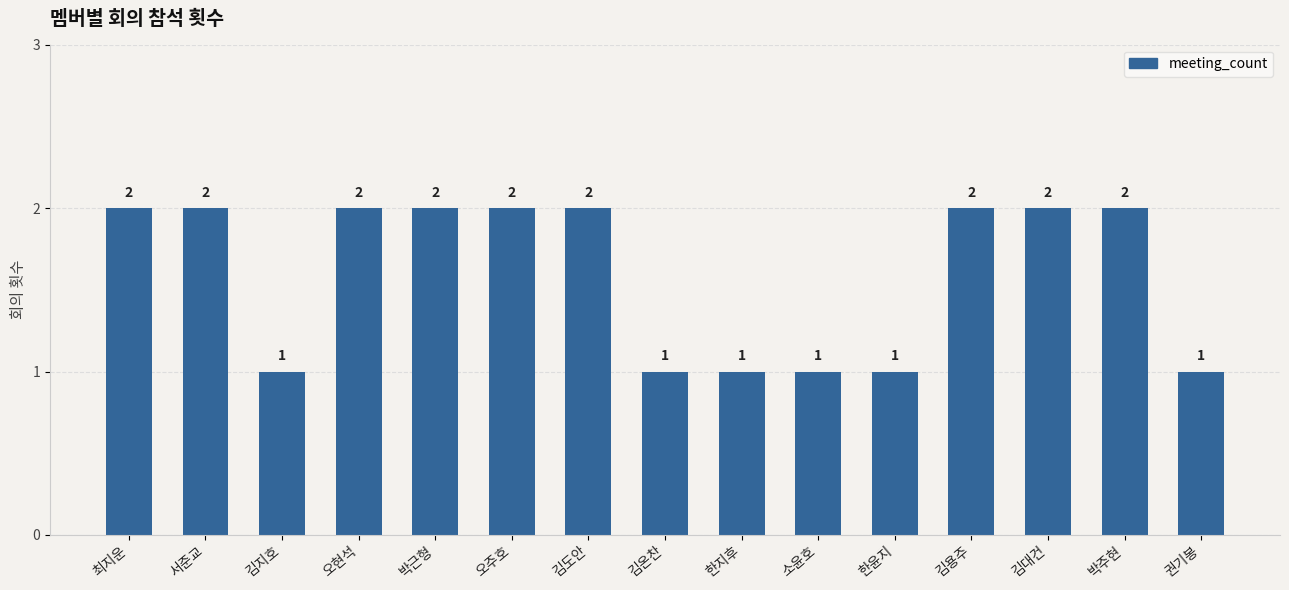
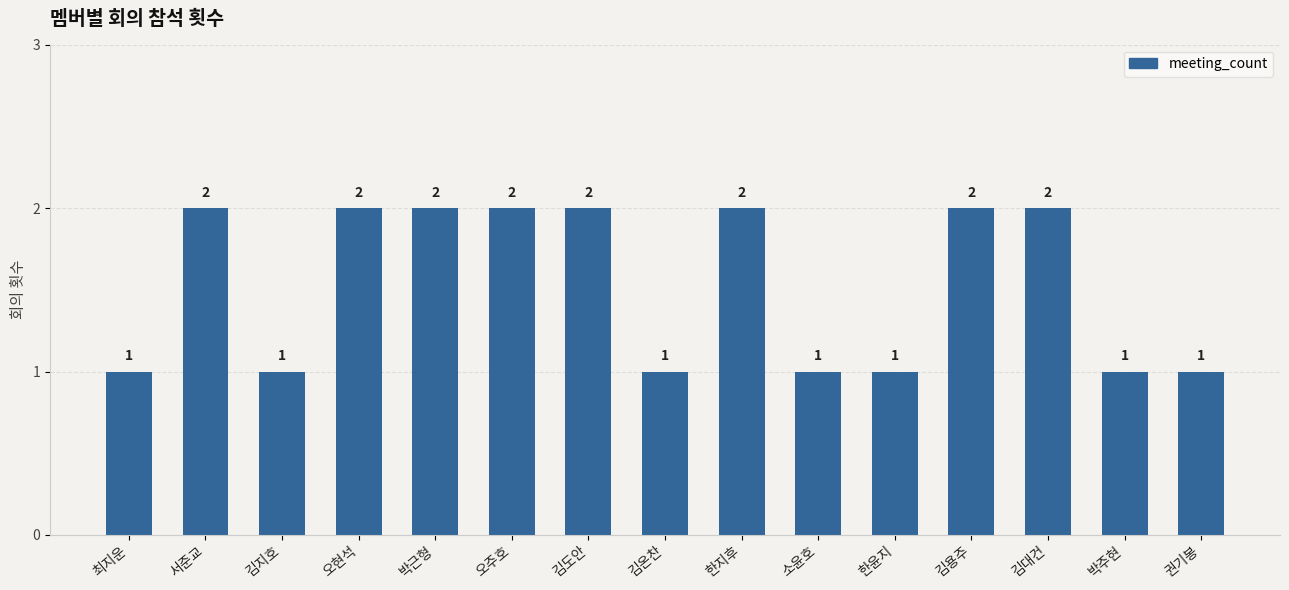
  {
-   "최지운": 2,
+   "최지운": 1,
    "서준교": 2,
    "김지호": 1,
    "오현석": 2,
    "박근형": 2,
    "오주호": 2,
    "김도안": 2,
    "김온찬": 1,
-   "한지후": 1,
+   "한지후": 2,
    "소윤호": 1,
    "한윤지": 1,
    "김용주": 2,
    "김대건": 2,
-   "박주현": 2,
+   "박주현": 1,
    "권기봉": 1
  }
